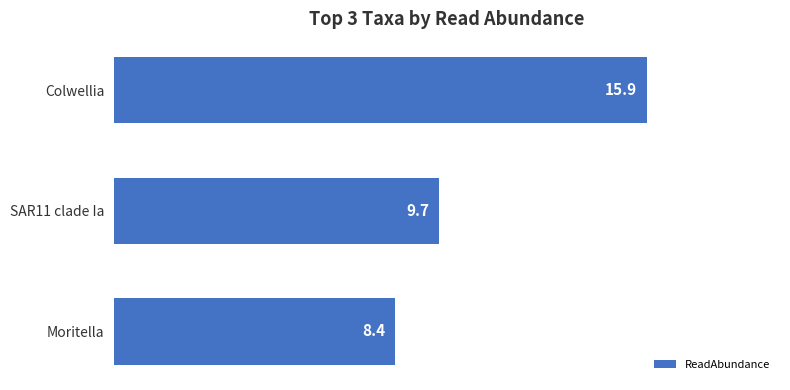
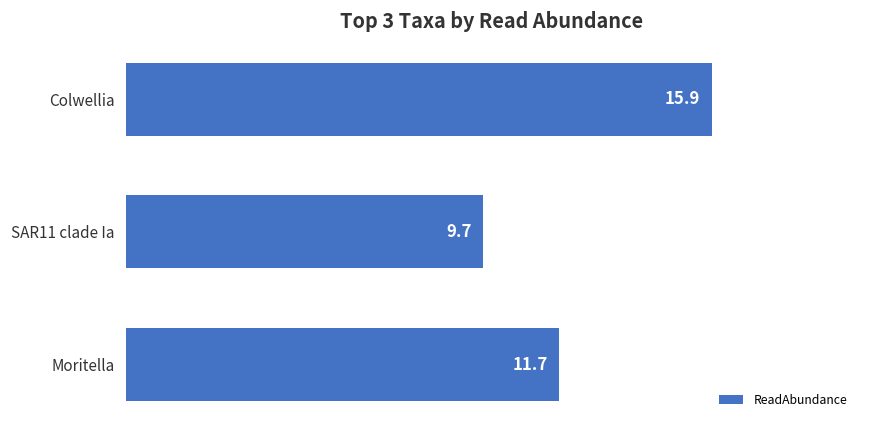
  {
    "Colwellia": 15.9,
    "SAR11 clade Ia": 9.7,
-   "Moritella": 8.4
+   "Moritella": 11.7
  }
